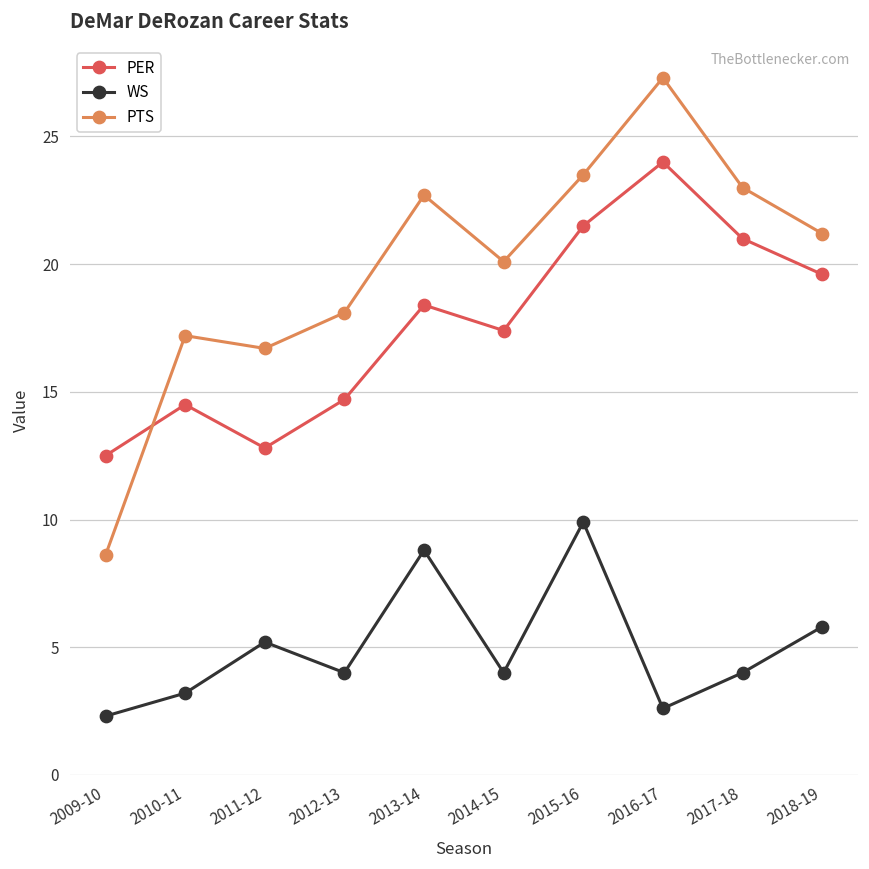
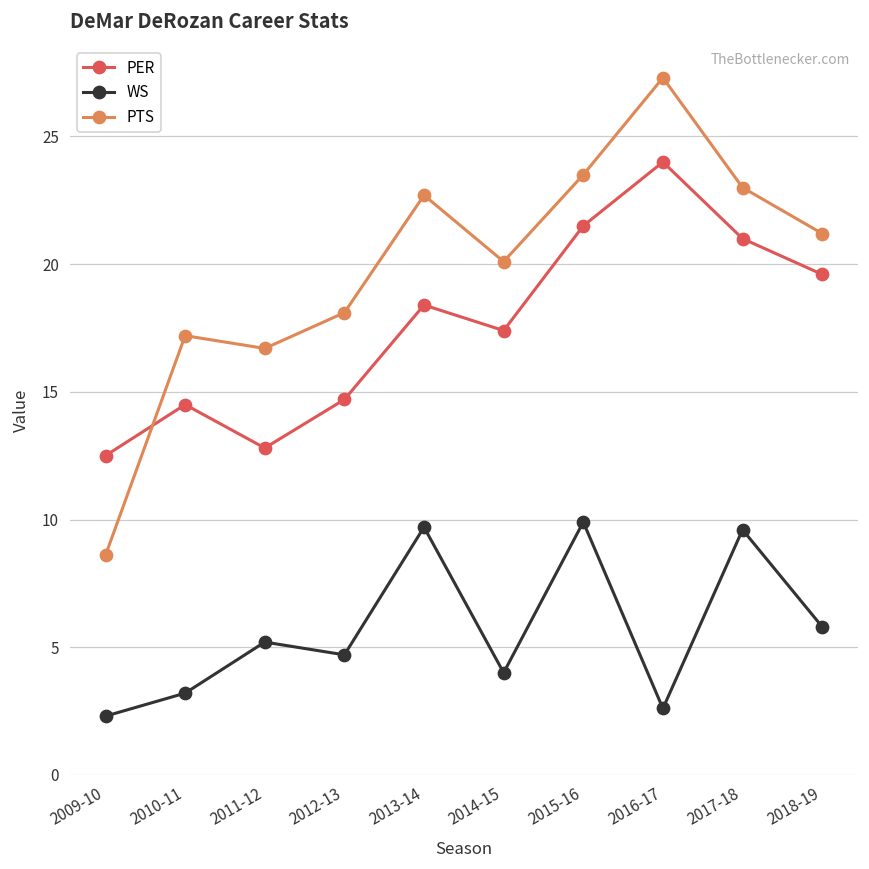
  {
    "WS": {
      "2009-10": 2.3,
      "2010-11": 3.2,
      "2011-12": 5.2,
-     "2012-13": 4.0,
-     "2013-14": 8.8,
+     "2012-13": 4.7,
+     "2013-14": 9.7,
      "2014-15": 4.0,
      "2015-16": 9.9,
      "2016-17": 2.6,
-     "2017-18": 4.0,
+     "2017-18": 9.6,
      "2018-19": 5.8
    }
  }
